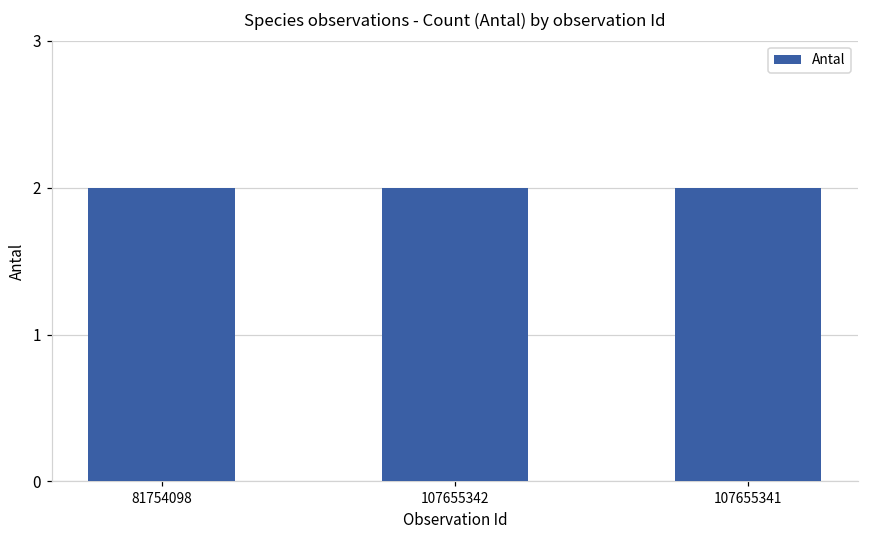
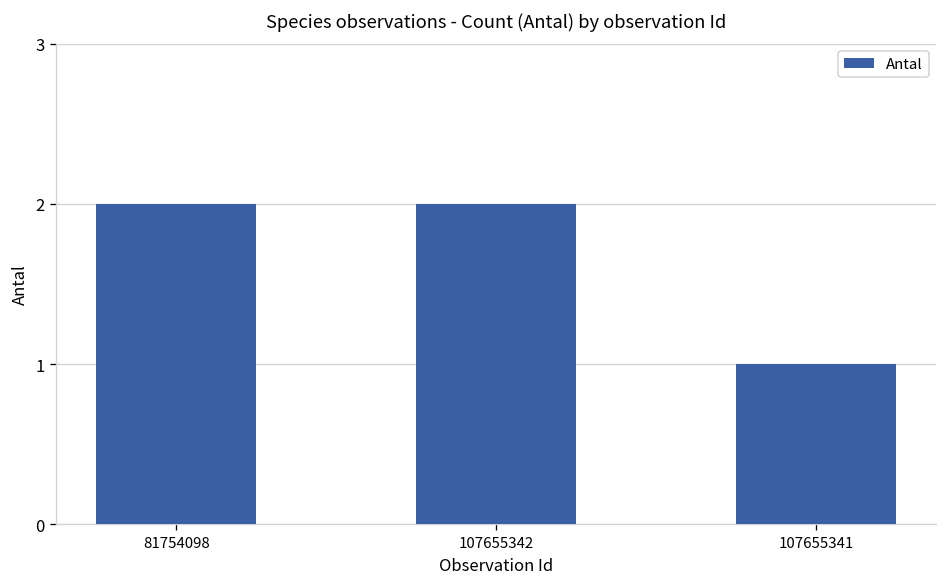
  {
    "81754098": 2,
    "107655342": 2,
-   "107655341": 2
+   "107655341": 1
  }
